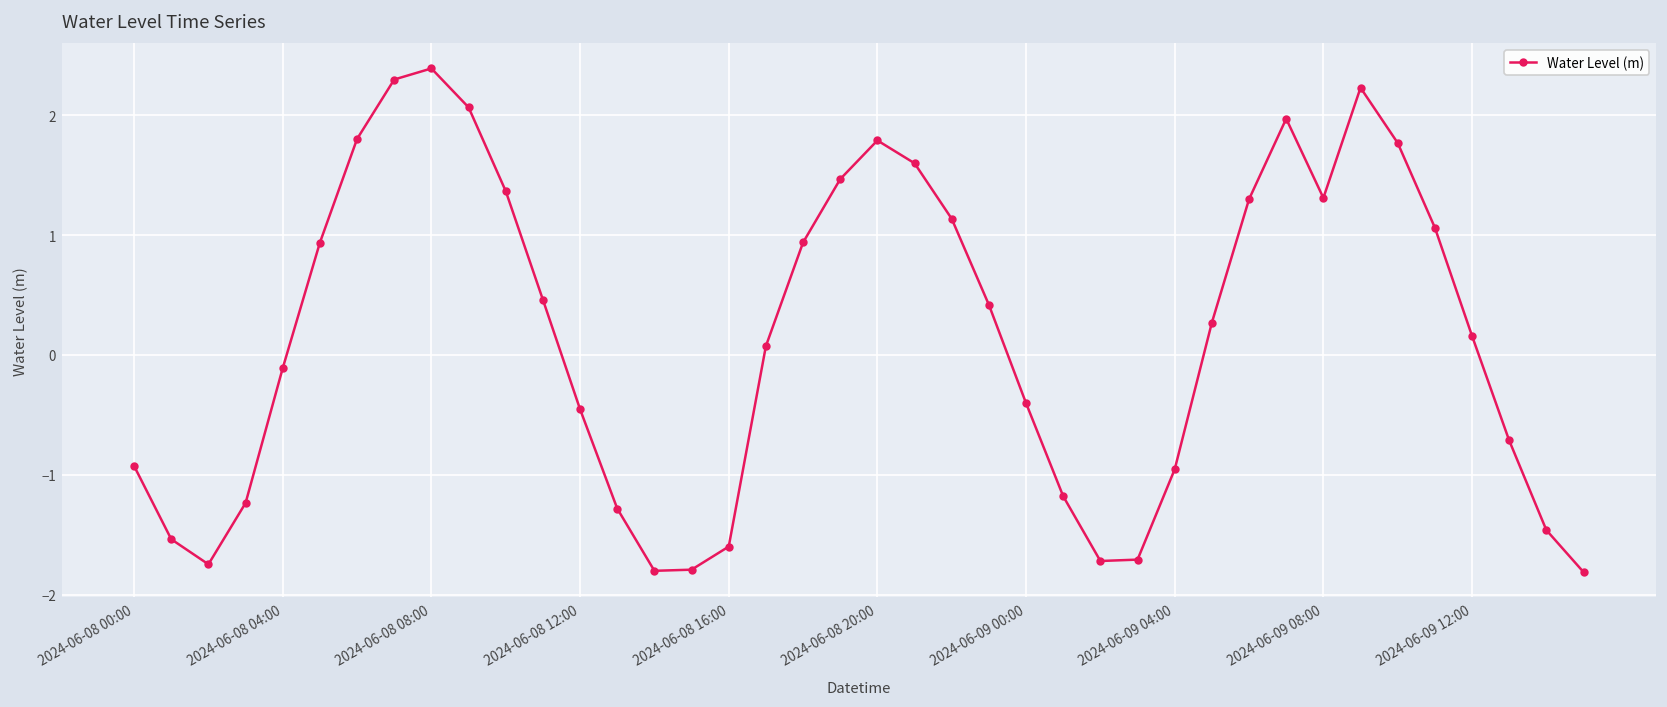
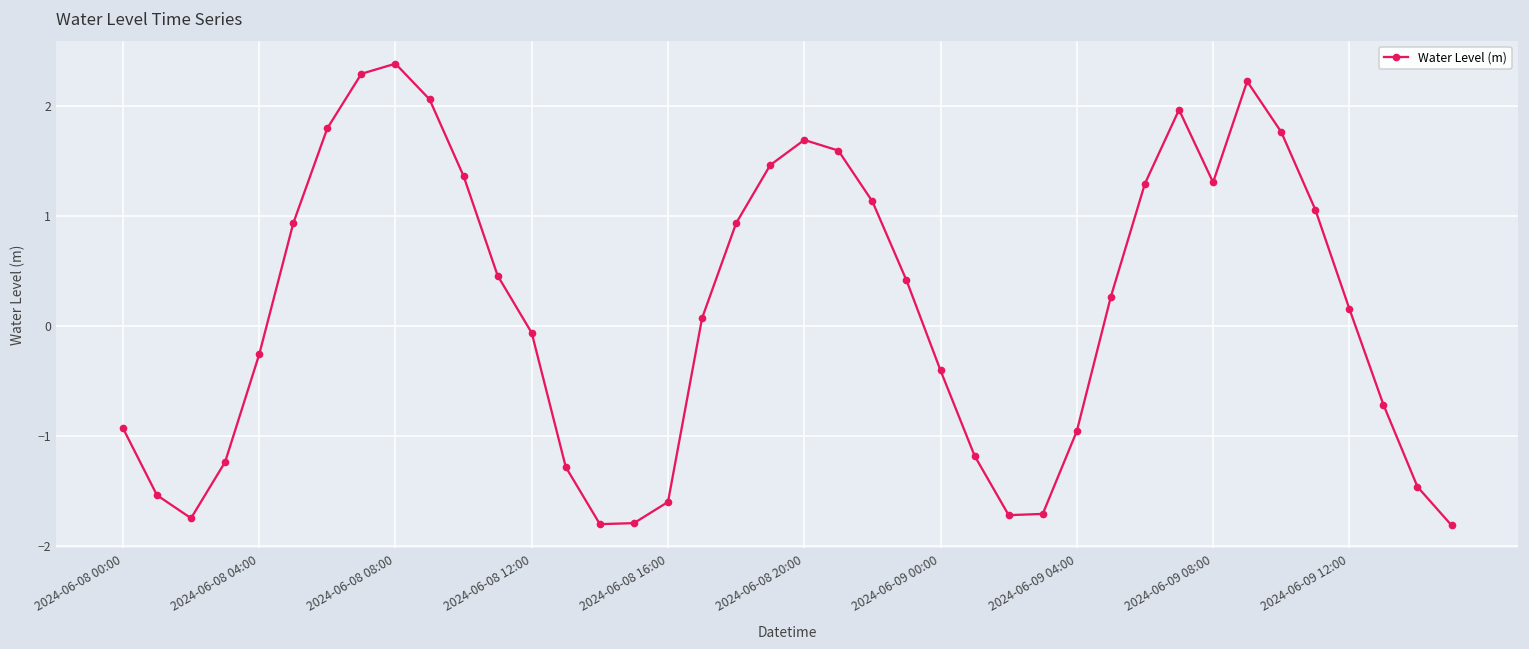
  {
    "2024-06-08 00:00": -0.9,
-   "2024-06-08 04:00": -0.1,
+   "2024-06-08 04:00": -0.3,
    "2024-06-08 08:00": 2.4,
-   "2024-06-08 12:00": -0.5,
+   "2024-06-08 12:00": -0.1,
    "2024-06-08 16:00": -1.6,
-   "2024-06-08 20:00": 1.8,
+   "2024-06-08 20:00": 1.7,
    "2024-06-09 00:00": -0.4,
    "2024-06-09 04:00": -1.0,
    "2024-06-09 08:00": 1.3,
    "2024-06-09 12:00": 0.2
  }
